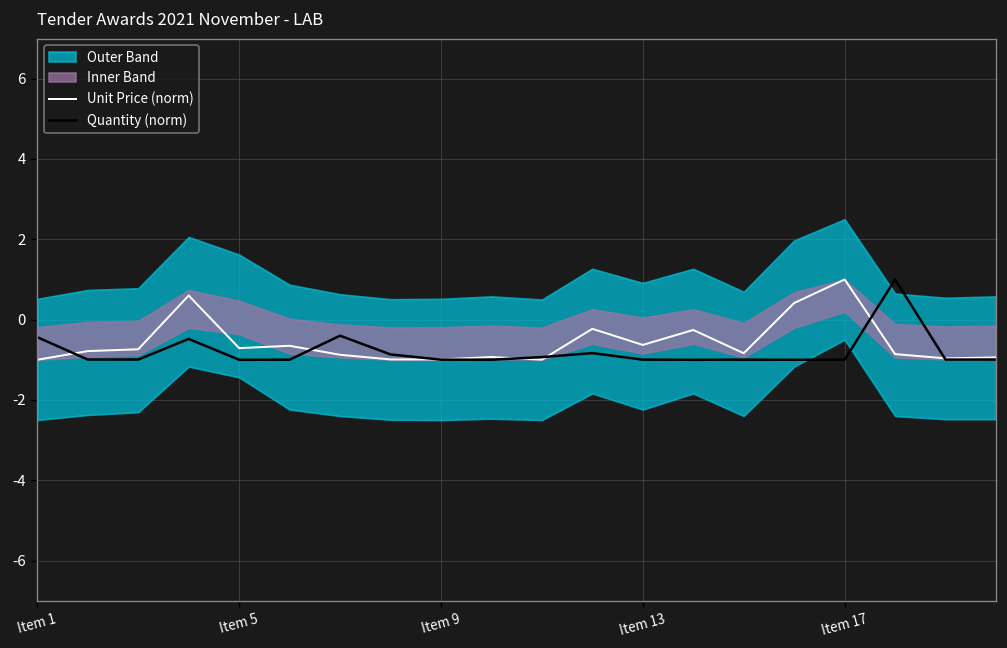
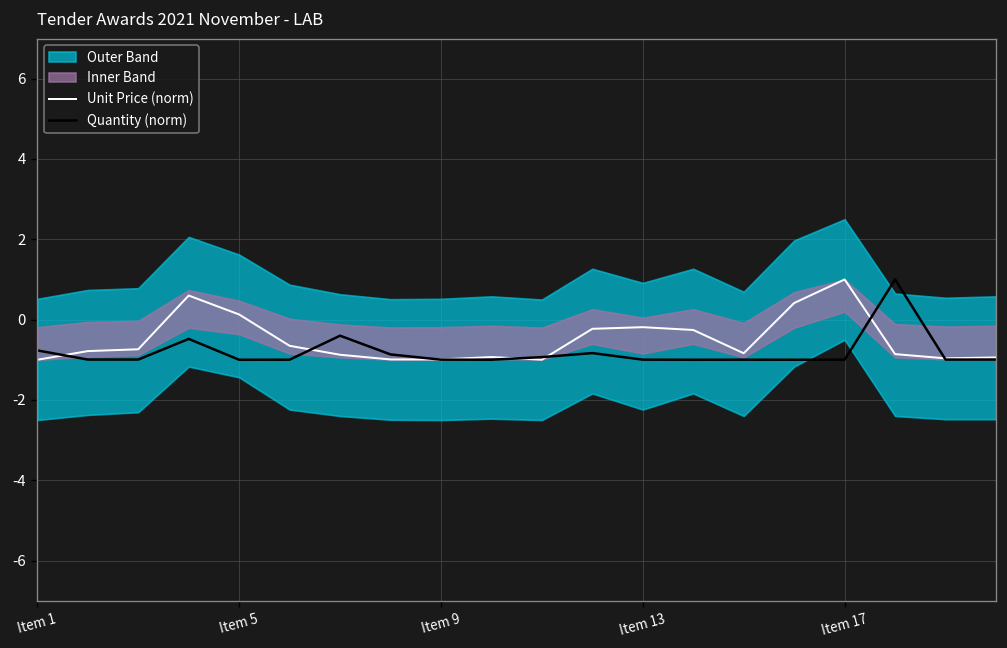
  {
    "Unit Price (norm)": {
      "Item 1": -1.0,
-     "Item 5": -0.7,
-     "Item 13": -0.6
+     "Item 5": 0.1,
+     "Item 13": -0.2
    },
    "Quantity (norm)": {
-     "Item 1": -0.4,
+     "Item 1": -0.8,
      "Item 5": -1.0,
      "Item 13": -1.0,
      "Item 17": -1.0
    }
  }
